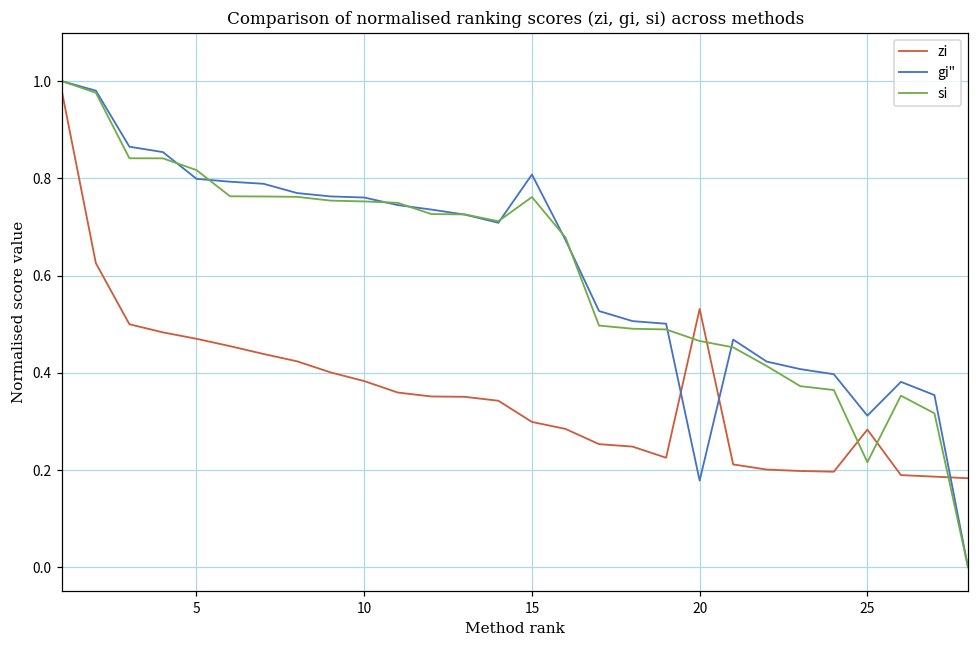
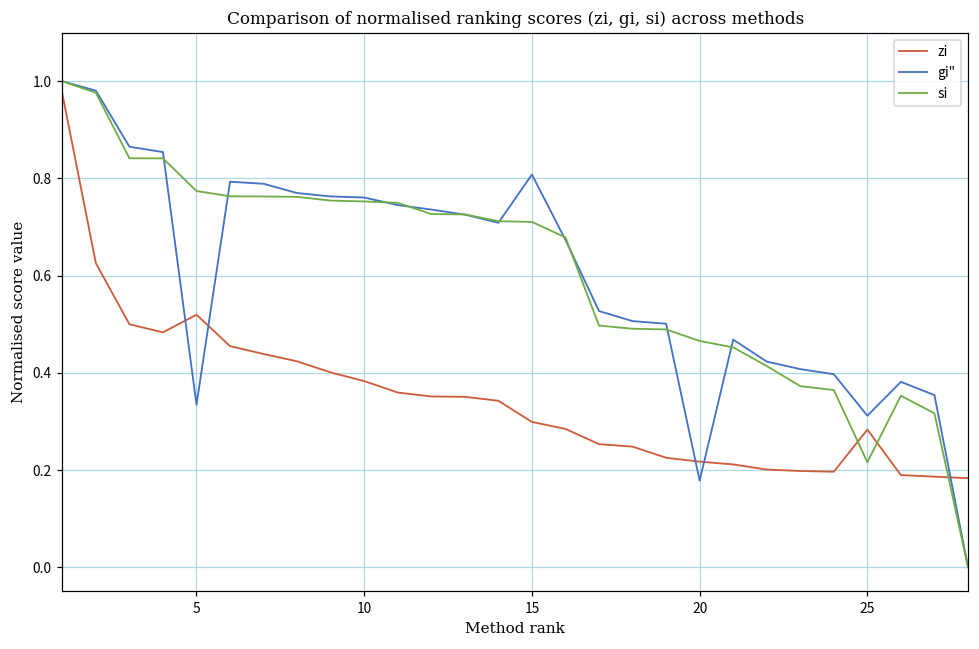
  {
    "zi": {
-     "5": 0.47,
+     "5": 0.52,
      "10": 0.38,
      "15": 0.30,
-     "20": 0.53,
+     "20": 0.22,
      "25": 0.28
    },
    "gi\"": {
-     "5": 0.80,
+     "5": 0.33,
      "10": 0.76,
      "15": 0.81,
      "20": 0.18,
      "25": 0.31
    },
    "si": {
-     "5": 0.82,
+     "5": 0.77,
      "10": 0.75,
-     "15": 0.76,
+     "15": 0.71,
      "20": 0.47,
      "25": 0.22
    }
  }
